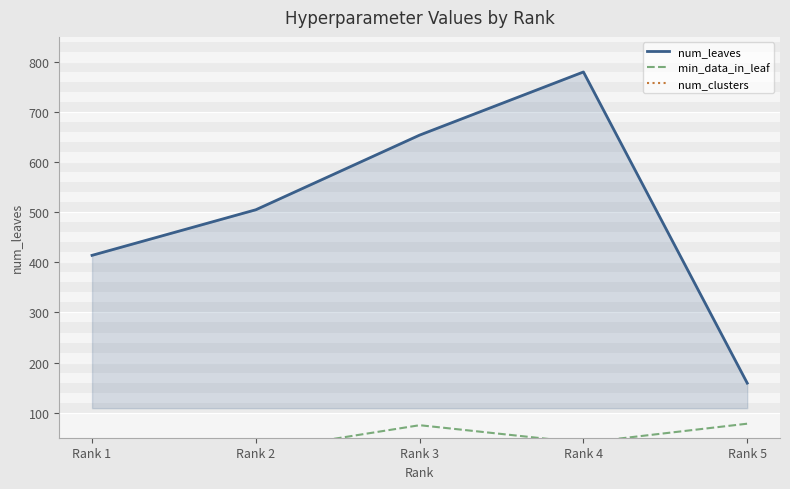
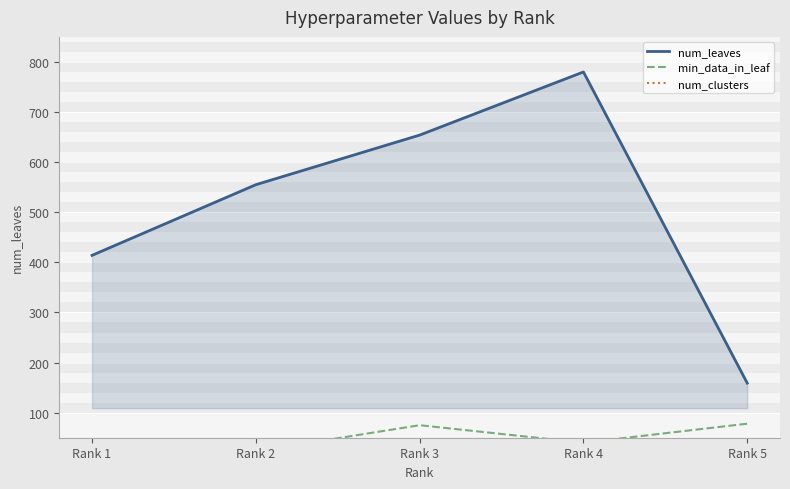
  {
    "num_leaves": {
      "Rank 1": 410,
-     "Rank 2": 510,
+     "Rank 2": 560,
      "Rank 3": 650,
      "Rank 4": 780,
      "Rank 5": 160
    },
    "min_data_in_leaf": {
      "Rank 3": 80,
      "Rank 5": 80
    }
  }
